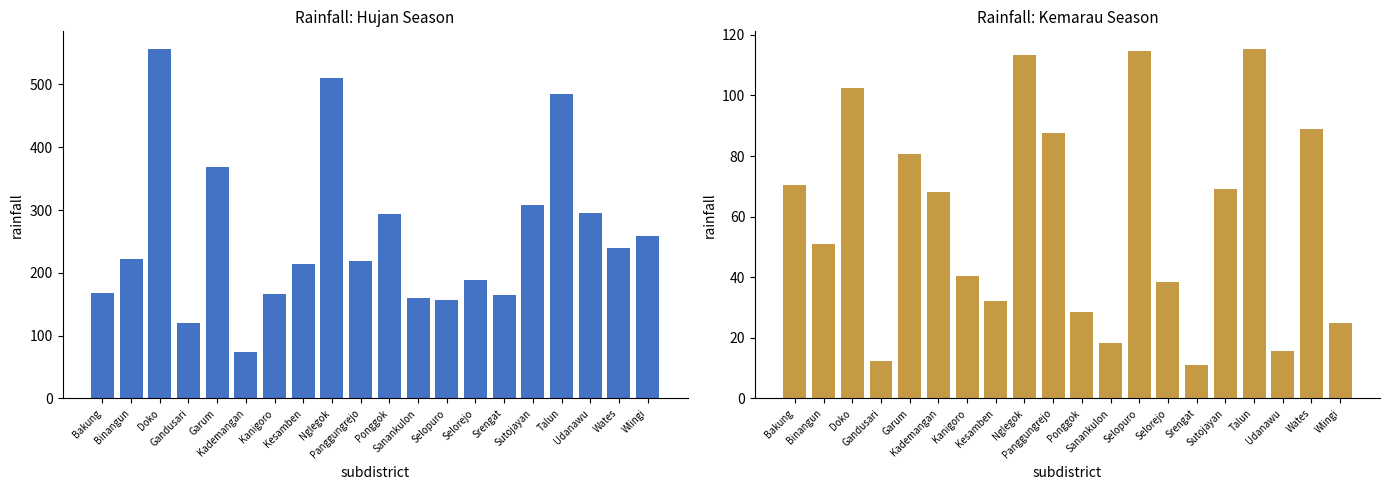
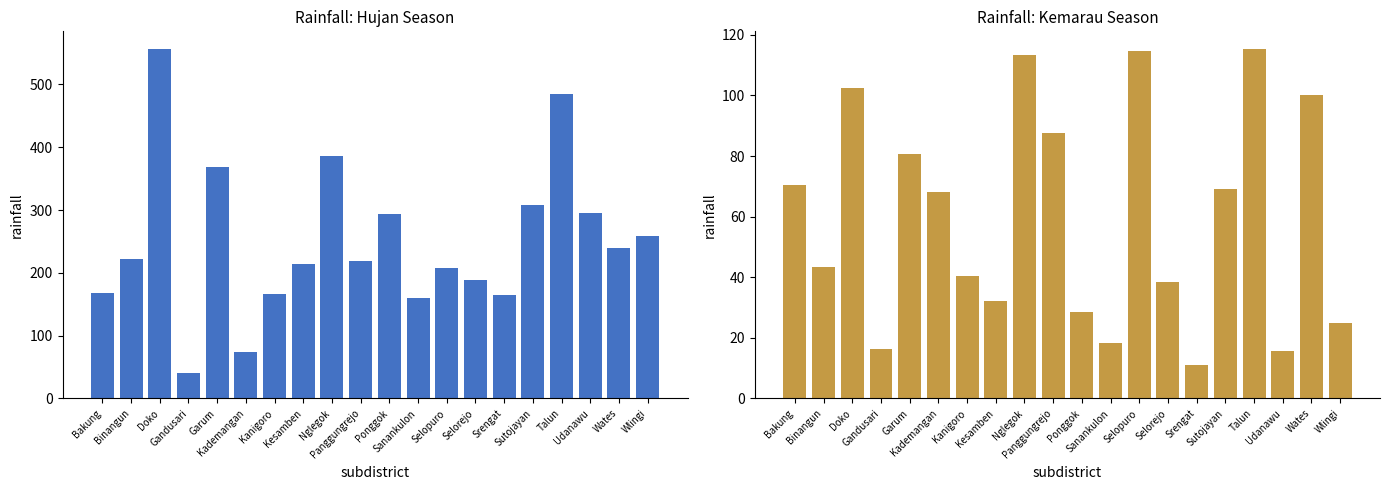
  {
    "Rainfall: Hujan Season": {
      "Bakung": 170,
      "Binangun": 220,
      "Doko": 560,
-     "Gandusari": 120,
+     "Gandusari": 40,
      "Garum": 370,
      "Kademangan": 70,
      "Kanigoro": 170,
      "Kesamben": 210,
-     "Nglegok": 510,
+     "Nglegok": 390,
      "Panggungrejo": 220,
      "Ponggok": 290,
      "Sanankulon": 160,
-     "Selopuro": 160,
+     "Selopuro": 210,
      "Selorejo": 190,
      "Srengat": 160,
      "Sutojayan": 310,
      "Talun": 490,
      "Udanawu": 300,
      "Wates": 240,
      "Wlingi": 260
    },
    "Rainfall: Kemarau Season": {
      "Bakung": 70,
-     "Binangun": 51,
+     "Binangun": 43,
      "Doko": 103,
-     "Gandusari": 13,
+     "Gandusari": 16,
      "Garum": 81,
      "Kademangan": 68,
      "Kanigoro": 40,
      "Kesamben": 32,
      "Nglegok": 113,
      "Panggungrejo": 88,
      "Ponggok": 28,
      "Sanankulon": 18,
      "Selopuro": 115,
      "Selorejo": 39,
      "Srengat": 11,
      "Sutojayan": 69,
      "Talun": 115,
      "Udanawu": 16,
-     "Wates": 89,
+     "Wates": 100,
      "Wlingi": 25
    }
  }
